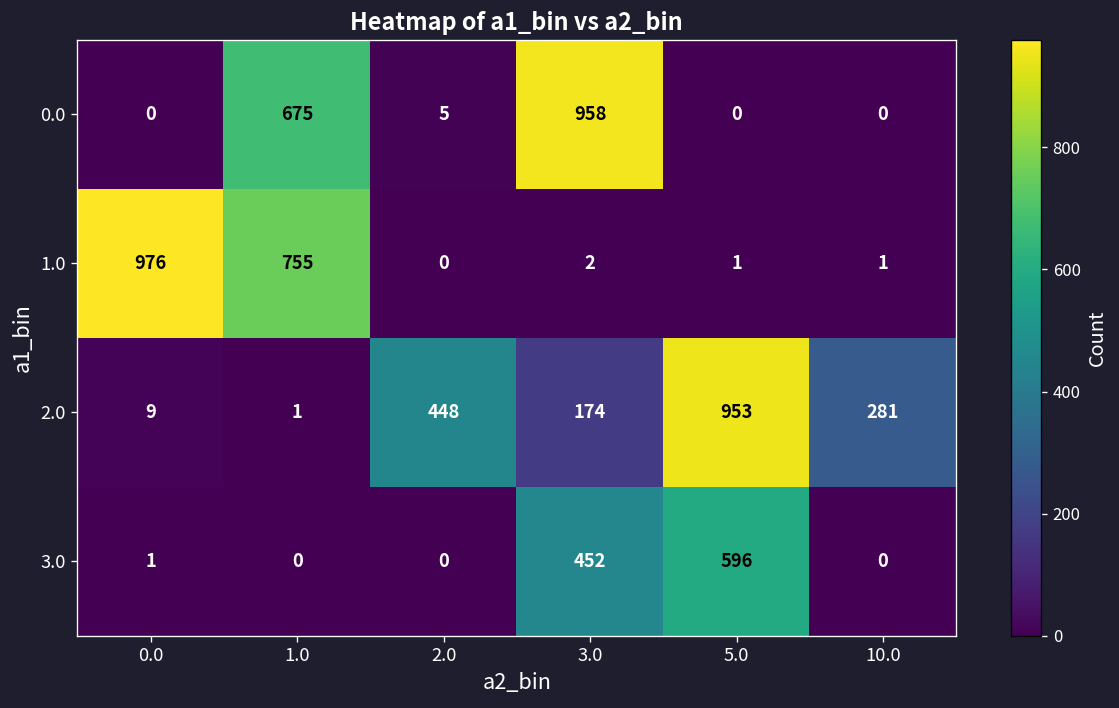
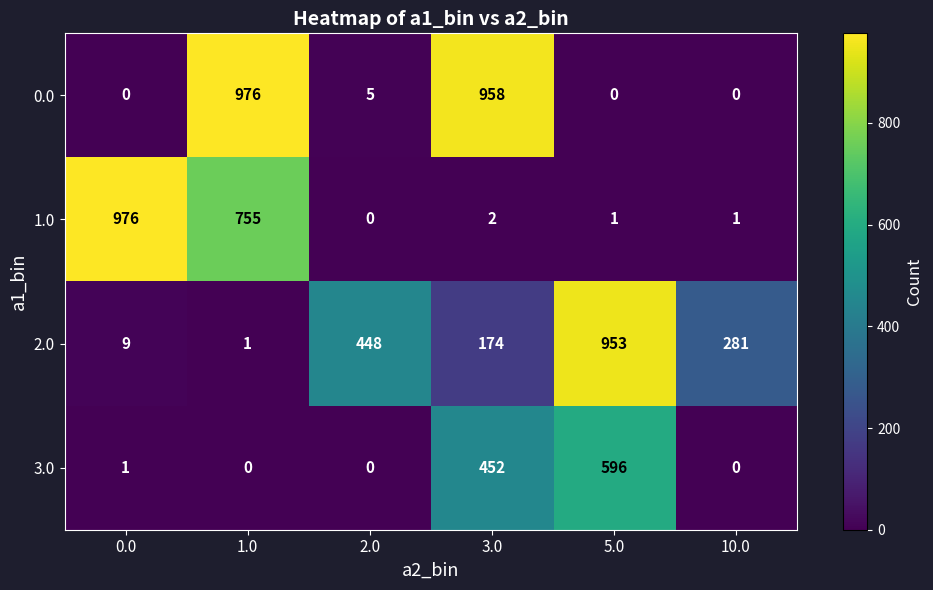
  {
    "0.0": {
      "0.0": 0,
-     "1.0": 675,
+     "1.0": 976,
      "2.0": 5,
      "3.0": 958,
      "5.0": 0,
      "10.0": 0
    },
    "1.0": {
      "0.0": 976,
      "1.0": 755,
      "2.0": 0,
      "3.0": 2,
      "5.0": 1,
      "10.0": 1
    },
    "2.0": {
      "0.0": 9,
      "1.0": 1,
      "2.0": 448,
      "3.0": 174,
      "5.0": 953,
      "10.0": 281
    },
    "3.0": {
      "0.0": 1,
      "1.0": 0,
      "2.0": 0,
      "3.0": 452,
      "5.0": 596,
      "10.0": 0
    }
  }
